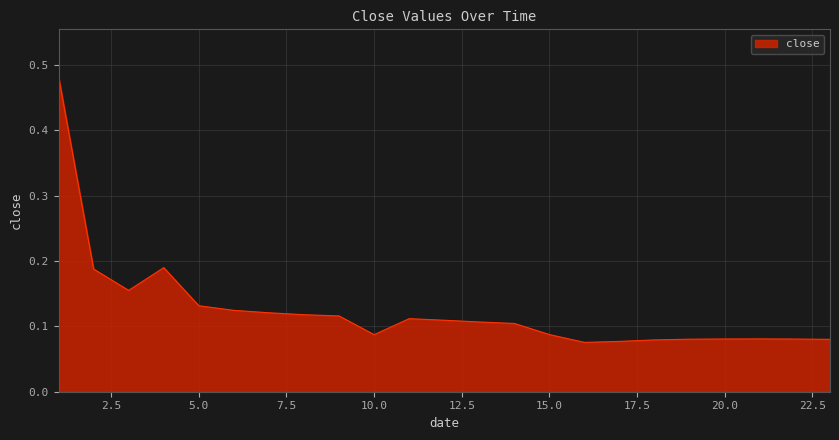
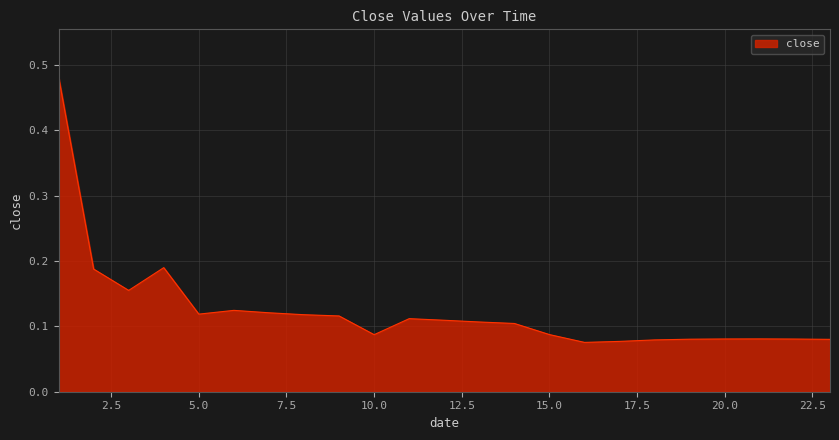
  {
-   "5.0": 0.13,
+   "5.0": 0.12,
    "10.0": 0.09,
    "15.0": 0.09,
    "20.0": 0.08
  }
